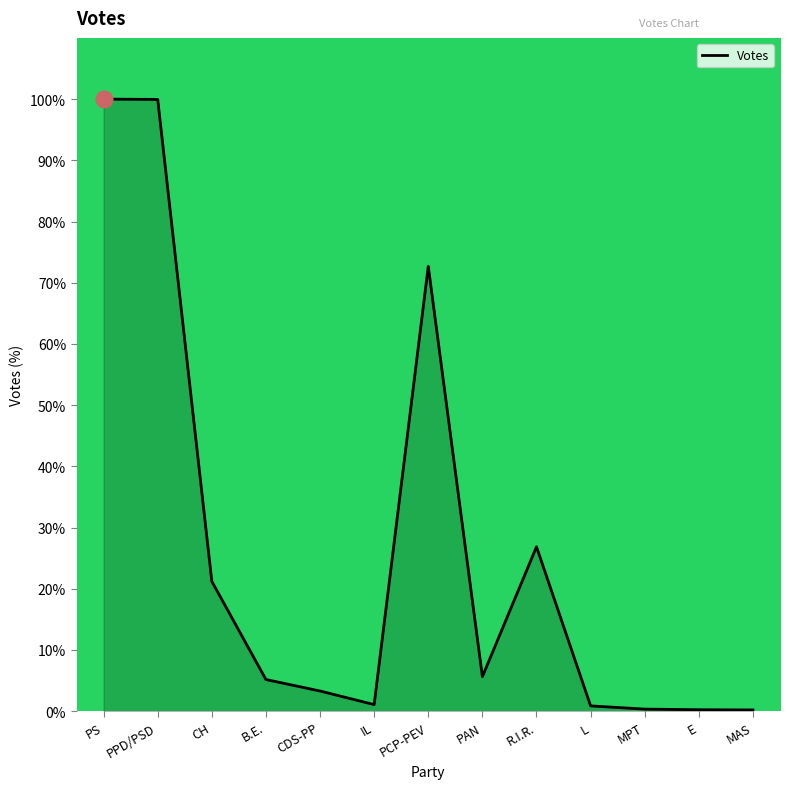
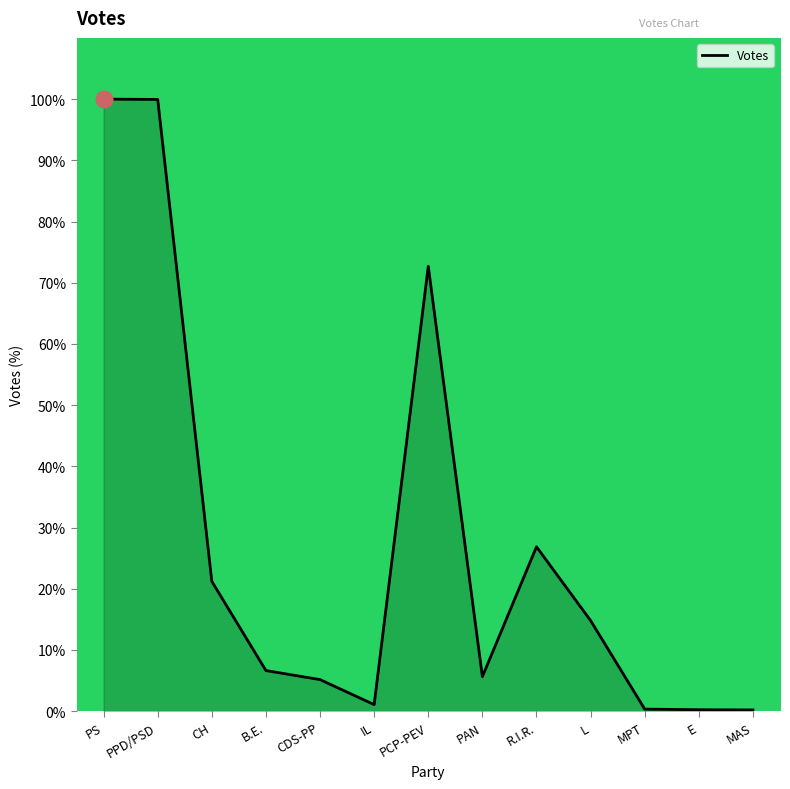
  {
    "Votes": {
      "PPD/PSD": "100%",
      "CH": "21%",
-     "B.E.": "5%",
-     "CDS-PP": "3%",
+     "B.E.": "7%",
+     "CDS-PP": "5%",
      "IL": "1%",
      "PCP-PEV": "73%",
      "PAN": "6%",
      "R.I.R.": "27%",
-     "L": "1%",
+     "L": "15%",
      "MPT": "0%",
      "E": "0%",
      "MAS": "0%"
    }
  }
